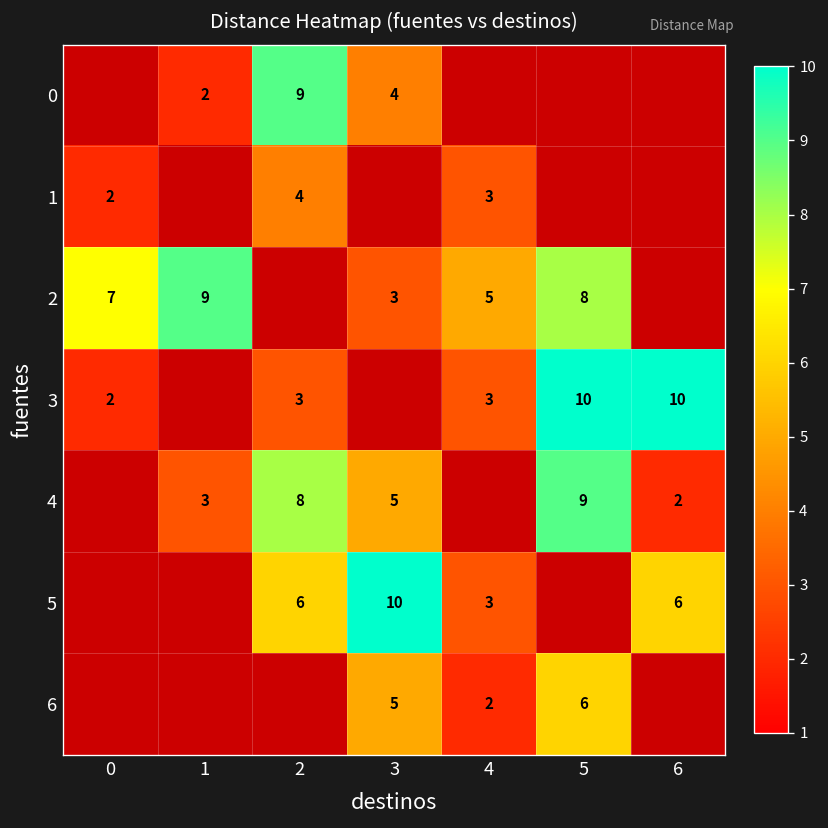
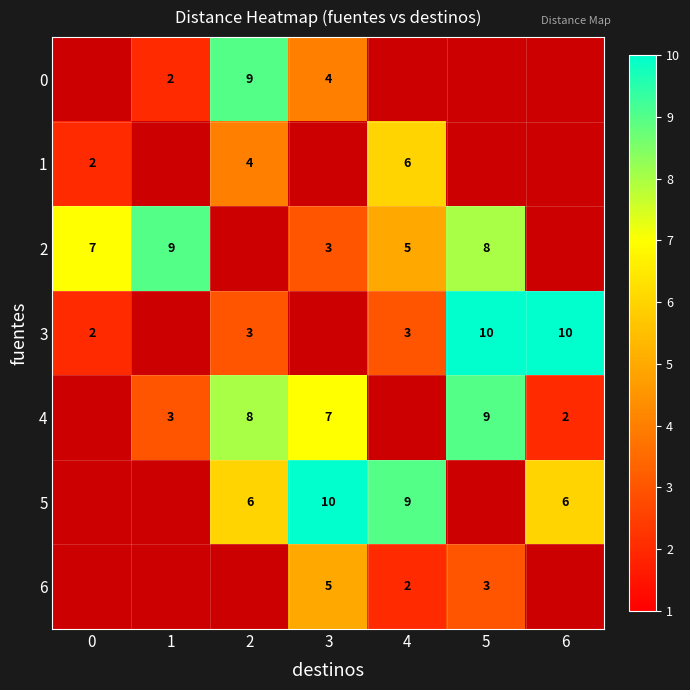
  {
    "0": {
      "1": 2,
      "2": 9,
      "3": 4
    },
    "1": {
      "0": 2,
      "2": 4,
-     "4": 3
+     "4": 6
    },
    "2": {
      "0": 7,
      "1": 9,
      "3": 3,
      "4": 5,
      "5": 8
    },
    "3": {
      "0": 2,
      "2": 3,
      "4": 3,
      "5": 10,
      "6": 10
    },
    "4": {
      "1": 3,
      "2": 8,
-     "3": 5,
+     "3": 7,
      "5": 9,
      "6": 2
    },
    "5": {
      "2": 6,
      "3": 10,
-     "4": 3,
+     "4": 9,
      "6": 6
    },
    "6": {
      "3": 5,
      "4": 2,
-     "5": 6
+     "5": 3
    }
  }
